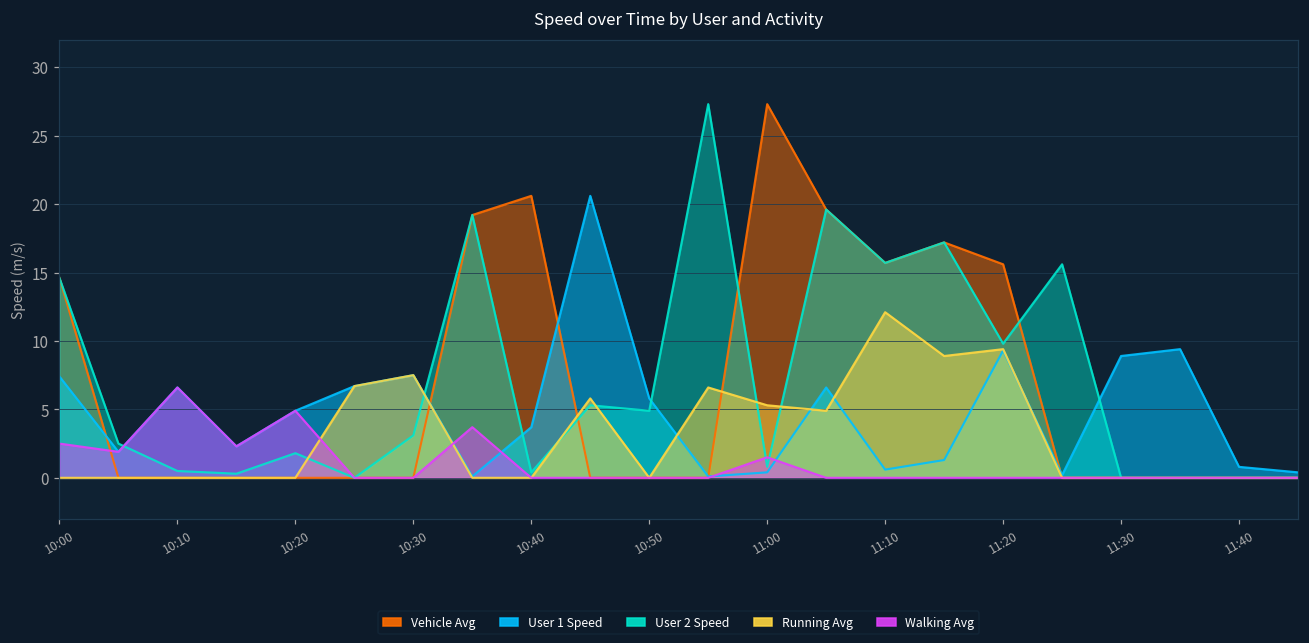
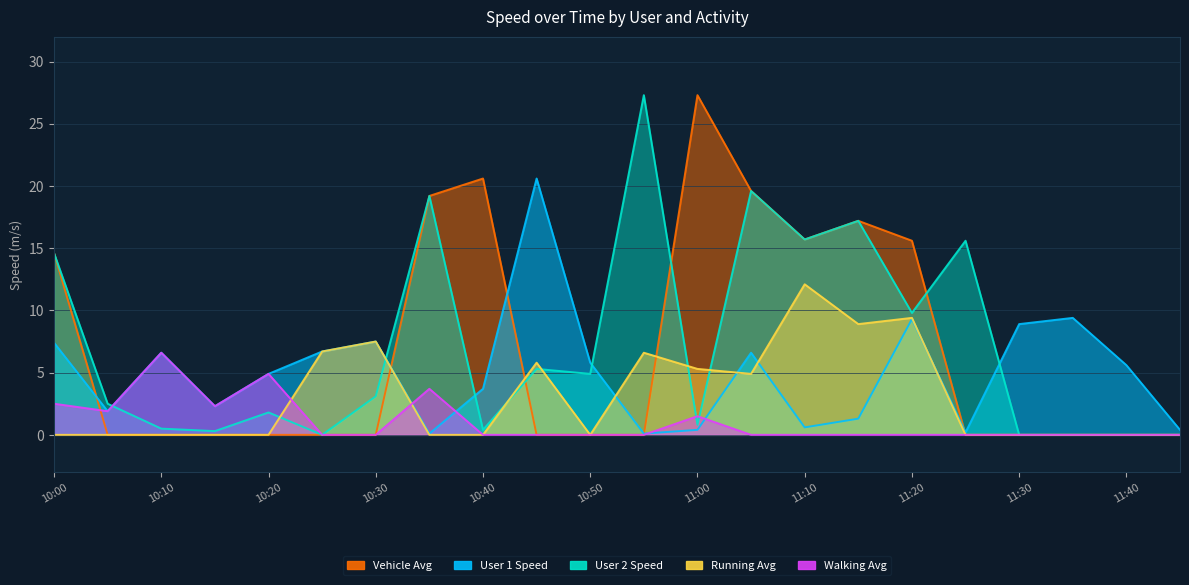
  {
    "Vehicle Avg": {
      "10:40": 20.6,
      "11:00": 27.3,
      "11:20": 15.6
    },
    "User 1 Speed": {
      "10:00": 7.4,
      "10:40": 3.7,
      "10:50": 5.8,
      "11:00": 0.4,
      "11:10": 0.6,
      "11:30": 8.9,
-     "11:40": 0.8
+     "11:40": 5.6
    },
    "User 2 Speed": {
      "10:10": 0.5,
      "10:20": 1.8,
      "10:30": 3.1,
      "10:40": 0.4,
      "10:50": 4.9,
      "11:00": 0.8,
      "11:20": 9.8
    },
    "Running Avg": {
      "10:00": 0.0,
      "11:00": 5.3,
      "11:10": 12.1
    },
    "Walking Avg": {
      "10:00": 2.5,
      "11:00": 1.5,
      "11:10": 0.0,
      "11:20": 0.0
    }
  }
